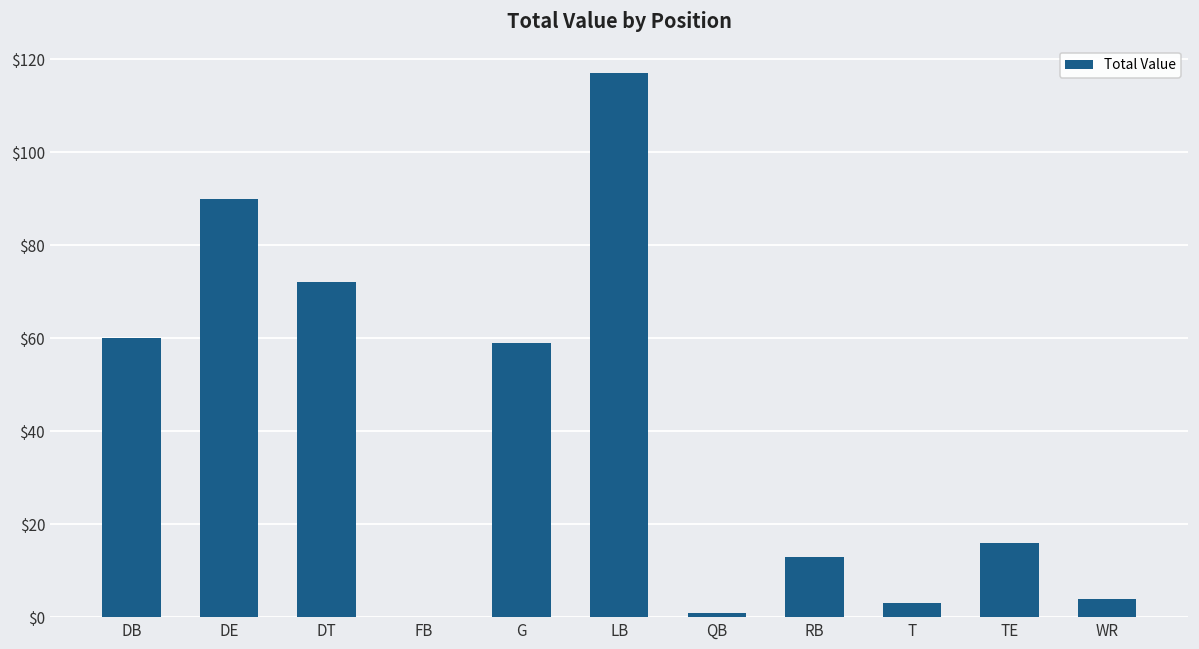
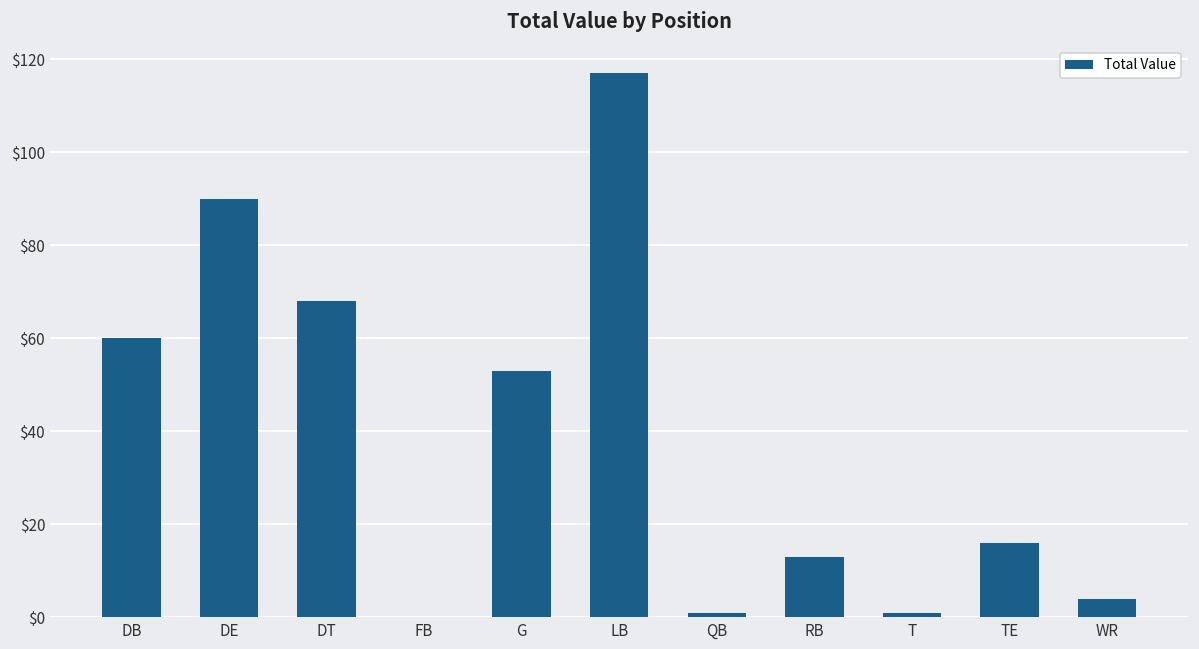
  {
    "DB": "$60",
    "DE": "$90",
-   "DT": "$72",
+   "DT": "$68",
    "FB": "$0",
-   "G": "$59",
+   "G": "$53",
    "LB": "$117",
    "QB": "$1",
    "RB": "$13",
-   "T": "$3",
+   "T": "$1",
    "TE": "$16",
    "WR": "$4"
  }
